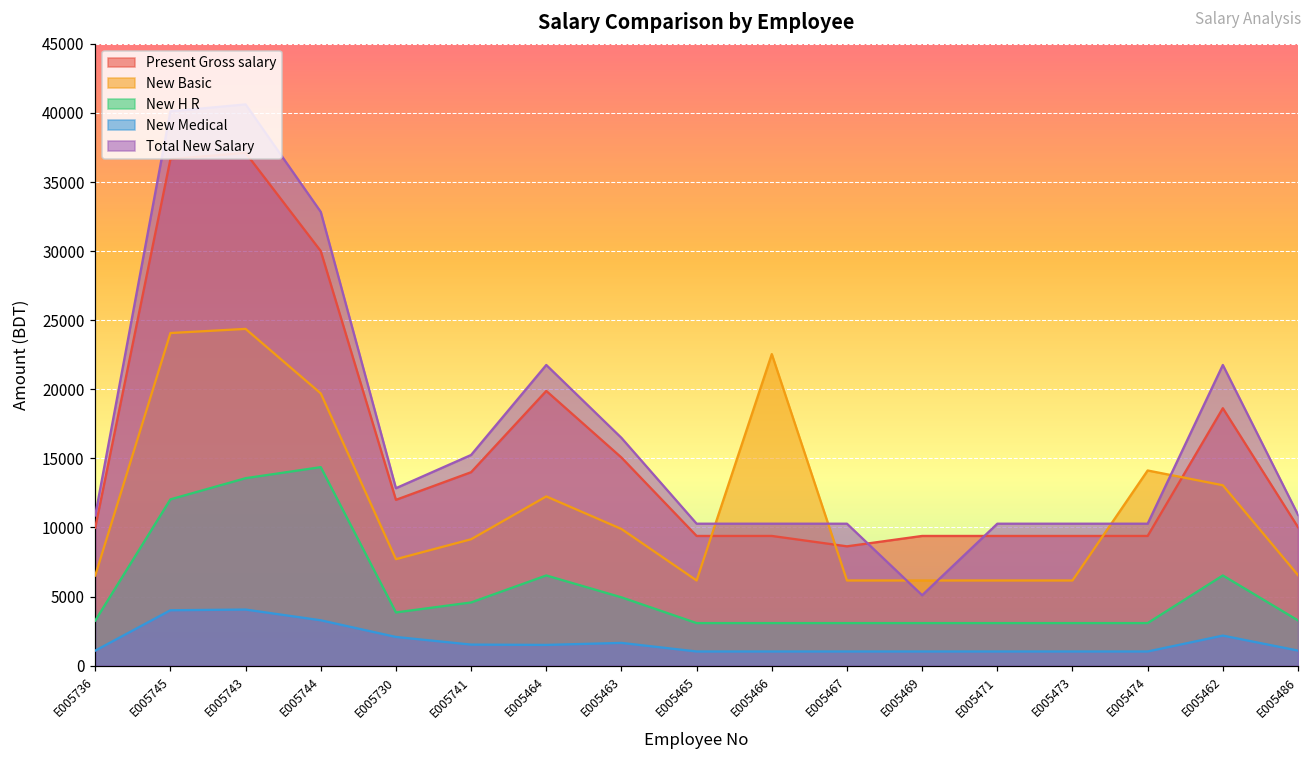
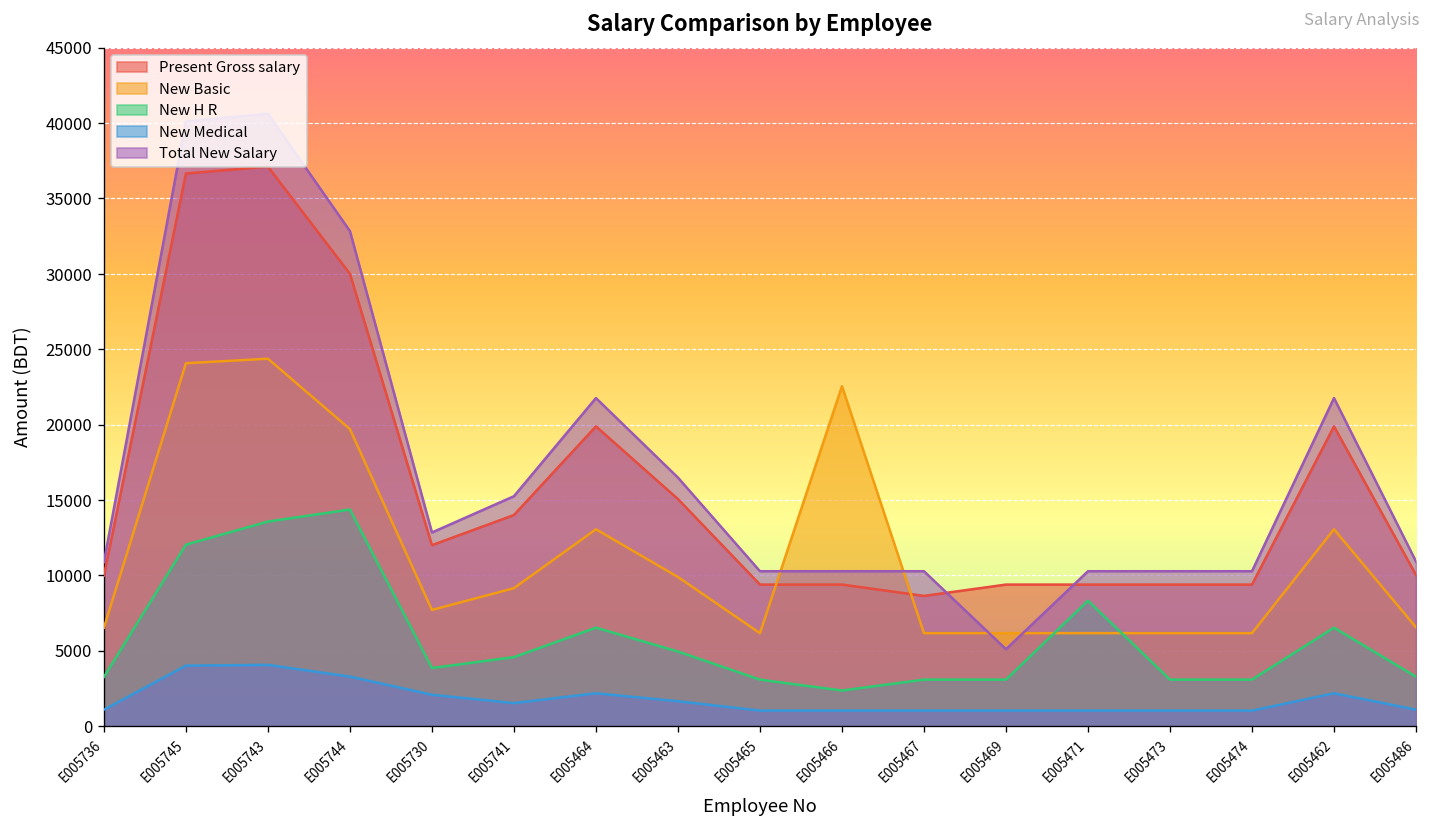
  {
    "Present Gross salary": {
      "E005736": 10000,
      "E005744": 30000,
      "E005730": 12000,
      "E005741": 14000,
      "E005464": 19900,
      "E005463": 15100,
      "E005465": 9400,
      "E005466": 9400,
      "E005467": 8600,
      "E005469": 9400,
      "E005471": 9400,
      "E005473": 9400,
      "E005474": 9400,
-     "E005462": 18600,
+     "E005462": 19900,
      "E005486": 10000
    },
    "New Basic": {
      "E005736": 6500,
      "E005745": 24100,
      "E005743": 24400,
      "E005744": 19700,
      "E005730": 7700,
      "E005741": 9100,
-     "E005464": 12200,
+     "E005464": 13100,
      "E005463": 9900,
      "E005465": 6200,
      "E005466": 22500,
      "E005467": 6200,
      "E005469": 6200,
      "E005471": 6200,
      "E005473": 6200,
-     "E005474": 14100,
+     "E005474": 6200,
      "E005462": 13100,
      "E005486": 6600
    },
    "New H R": {
      "E005736": 3300,
      "E005745": 12000,
      "E005743": 13600,
      "E005744": 14400,
      "E005730": 3900,
      "E005741": 4600,
      "E005464": 6500,
      "E005463": 4900,
      "E005465": 3100,
-     "E005466": 3100,
+     "E005466": 2400,
      "E005467": 3100,
      "E005469": 3100,
-     "E005471": 3100,
+     "E005471": 8300,
      "E005473": 3100,
      "E005474": 3100,
      "E005462": 6500,
      "E005486": 3300
    },
    "New Medical": {
      "E005736": 1100,
      "E005745": 4000,
      "E005743": 4100,
      "E005744": 3300,
      "E005730": 2100,
      "E005741": 1500,
-     "E005464": 1500,
+     "E005464": 2200,
      "E005463": 1600,
      "E005465": 1000,
      "E005466": 1000,
      "E005467": 1000,
      "E005469": 1000,
      "E005471": 1000,
      "E005473": 1000,
      "E005474": 1000,
      "E005462": 2200,
      "E005486": 1100
    },
    "Total New Salary": {
      "E005736": 10900,
      "E005744": 32800,
      "E005730": 12800,
      "E005741": 15200,
      "E005464": 21800,
      "E005463": 16500,
      "E005465": 10300,
      "E005466": 10300,
      "E005467": 10300,
      "E005469": 5100,
      "E005471": 10300,
      "E005473": 10300,
      "E005474": 10300,
      "E005462": 21800,
      "E005486": 10900
    }
  }
